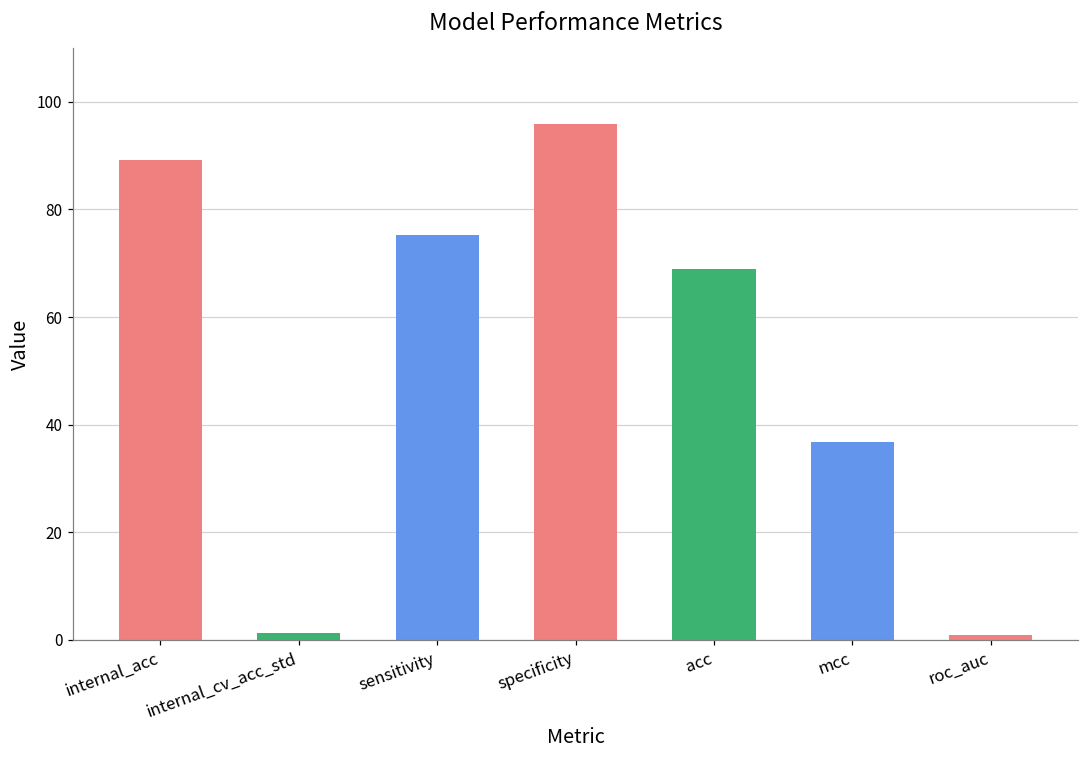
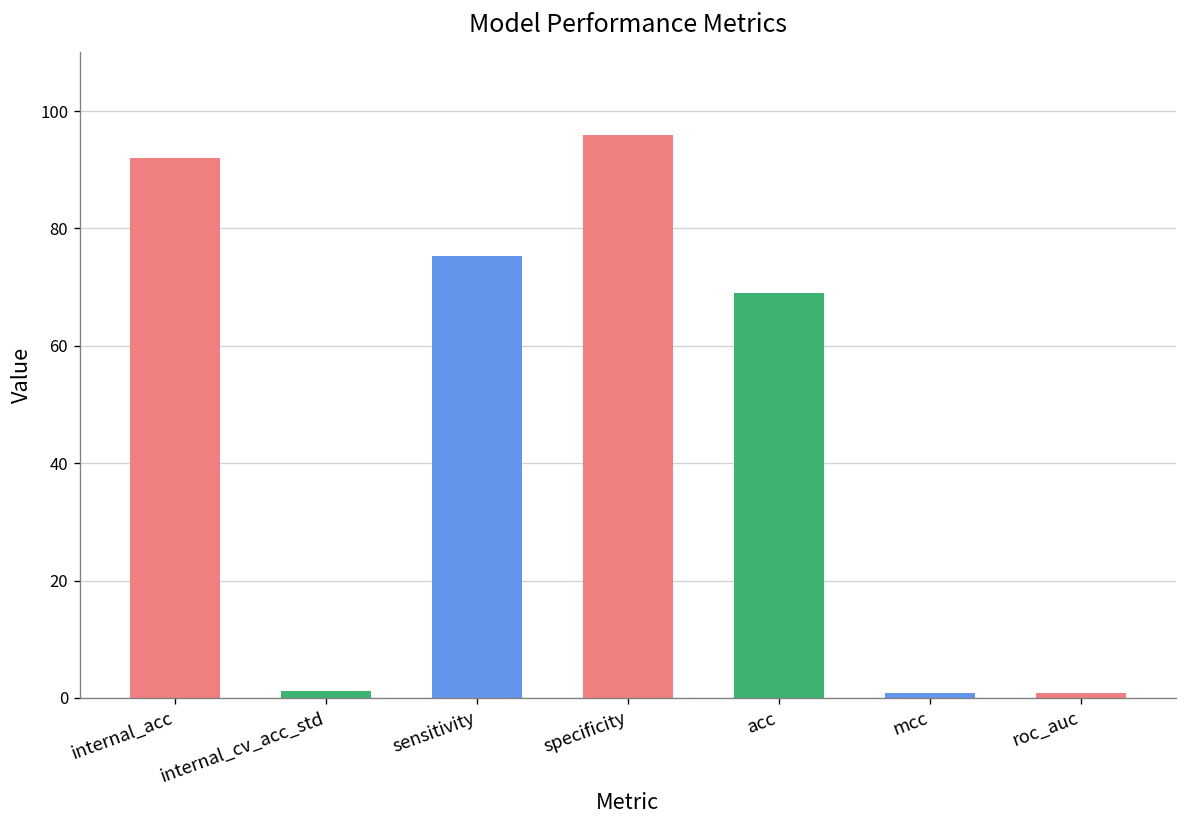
  {
-   "internal_acc": 89,
+   "internal_acc": 92,
    "internal_cv_acc_std": 1,
    "sensitivity": 75,
    "specificity": 96,
    "acc": 69,
-   "mcc": 37,
+   "mcc": 1,
    "roc_auc": 1
  }
